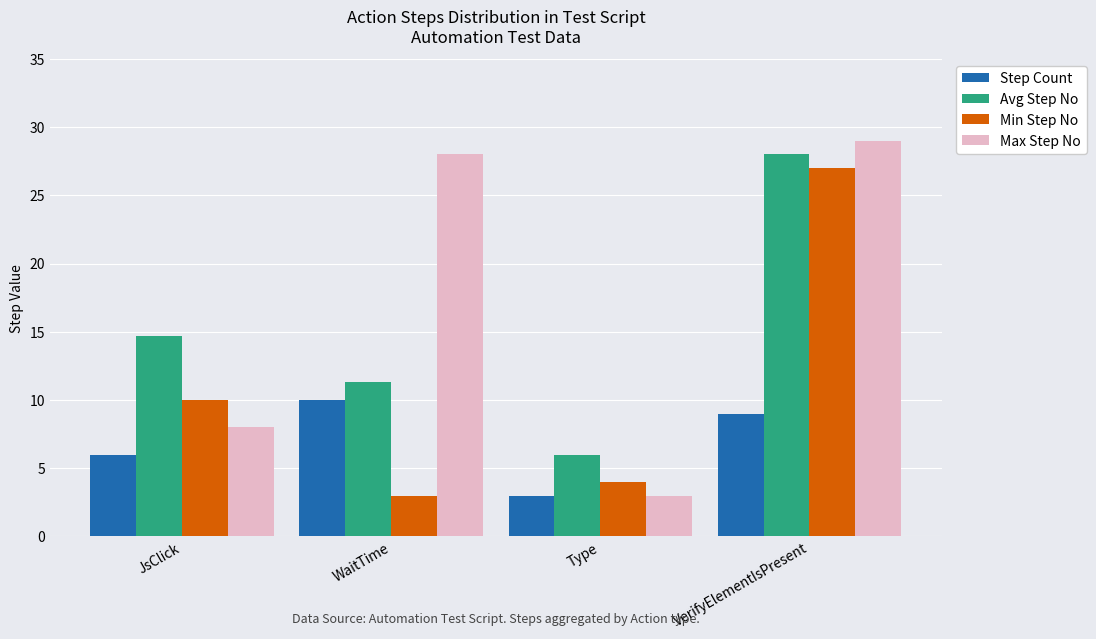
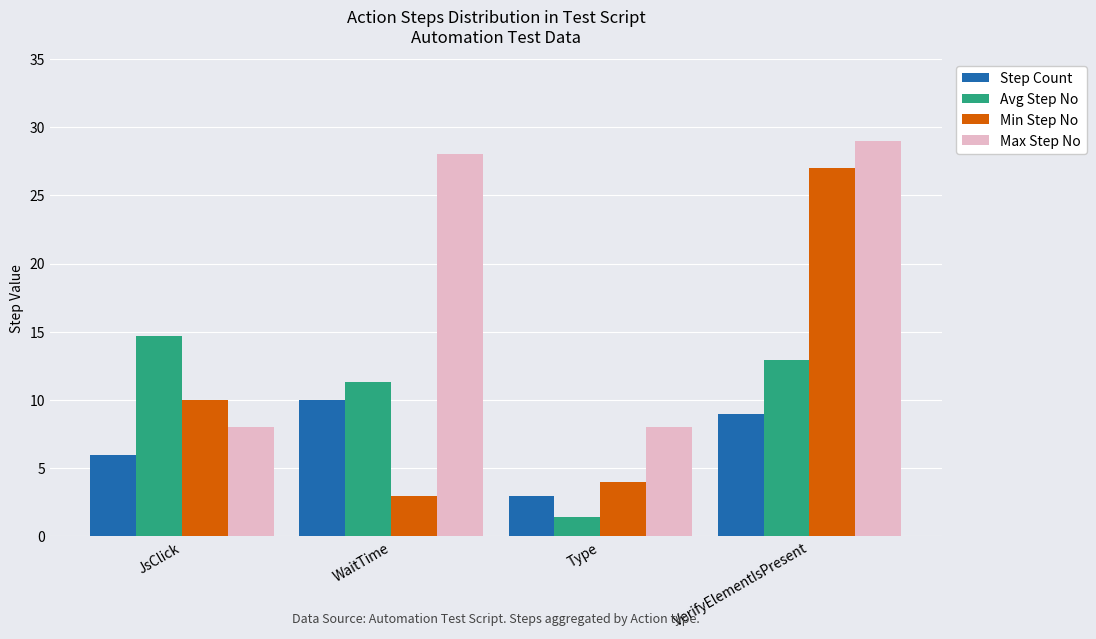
  {
    "Step Count": {
      "JsClick": 6.0,
      "WaitTime": 10.0,
      "Type": 3.0,
      "VerifyElementIsPresent": 9.0
    },
    "Avg Step No": {
      "JsClick": 14.7,
      "WaitTime": 11.3,
-     "Type": 6.0,
-     "VerifyElementIsPresent": 28.0
+     "Type": 1.4,
+     "VerifyElementIsPresent": 12.9
    },
    "Min Step No": {
      "JsClick": 10.0,
      "WaitTime": 3.0,
      "Type": 4.0,
      "VerifyElementIsPresent": 27.0
    },
    "Max Step No": {
      "JsClick": 8,
      "WaitTime": 28,
-     "Type": 3,
+     "Type": 8,
      "VerifyElementIsPresent": 29
    }
  }
